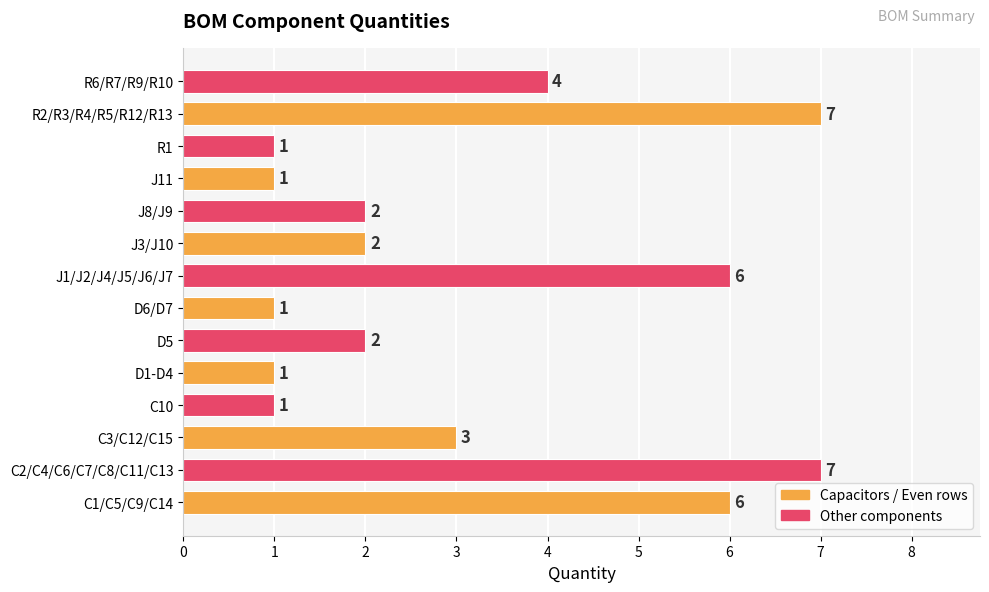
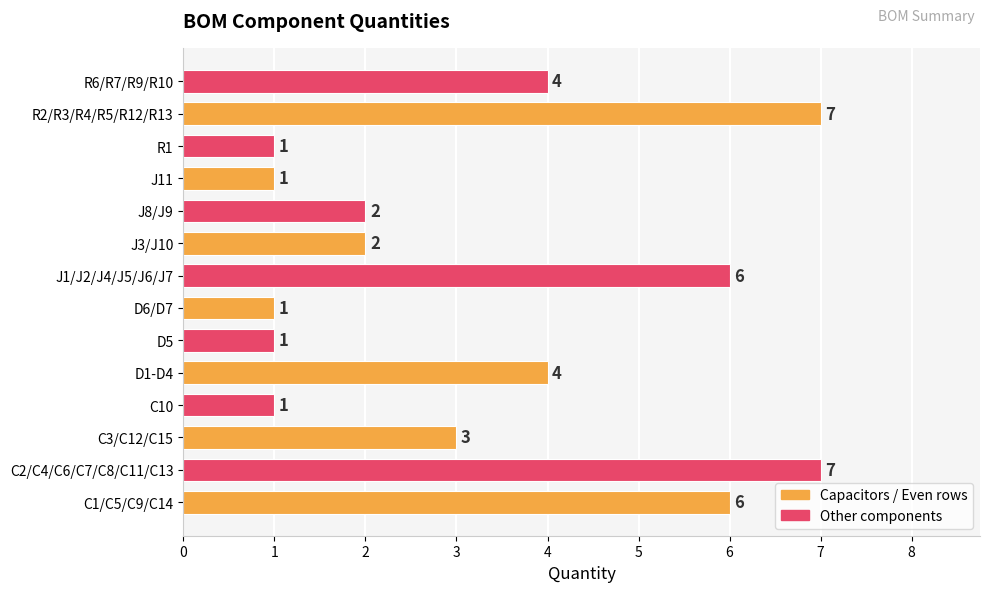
  {
    "R6/R7/R9/R10": 4,
    "R2/R3/R4/R5/R12/R13": 7,
    "R1": 1,
    "J11": 1,
    "J8/J9": 2,
    "J3/J10": 2,
    "J1/J2/J4/J5/J6/J7": 6,
    "D6/D7": 1,
-   "D5": 2,
-   "D1-D4": 1,
+   "D5": 1,
+   "D1-D4": 4,
    "C10": 1,
    "C3/C12/C15": 3,
    "C2/C4/C6/C7/C8/C11/C13": 7,
    "C1/C5/C9/C14": 6
  }
